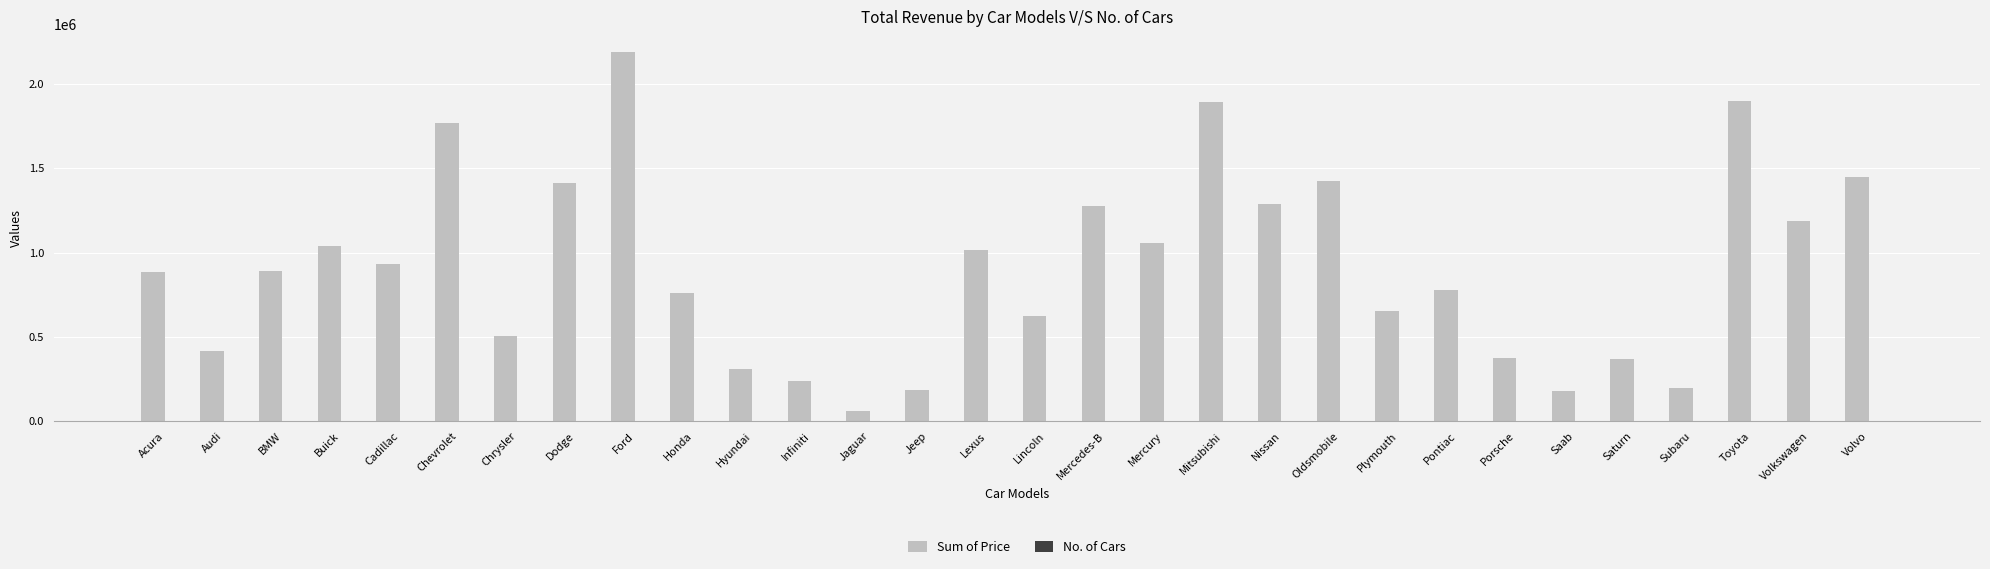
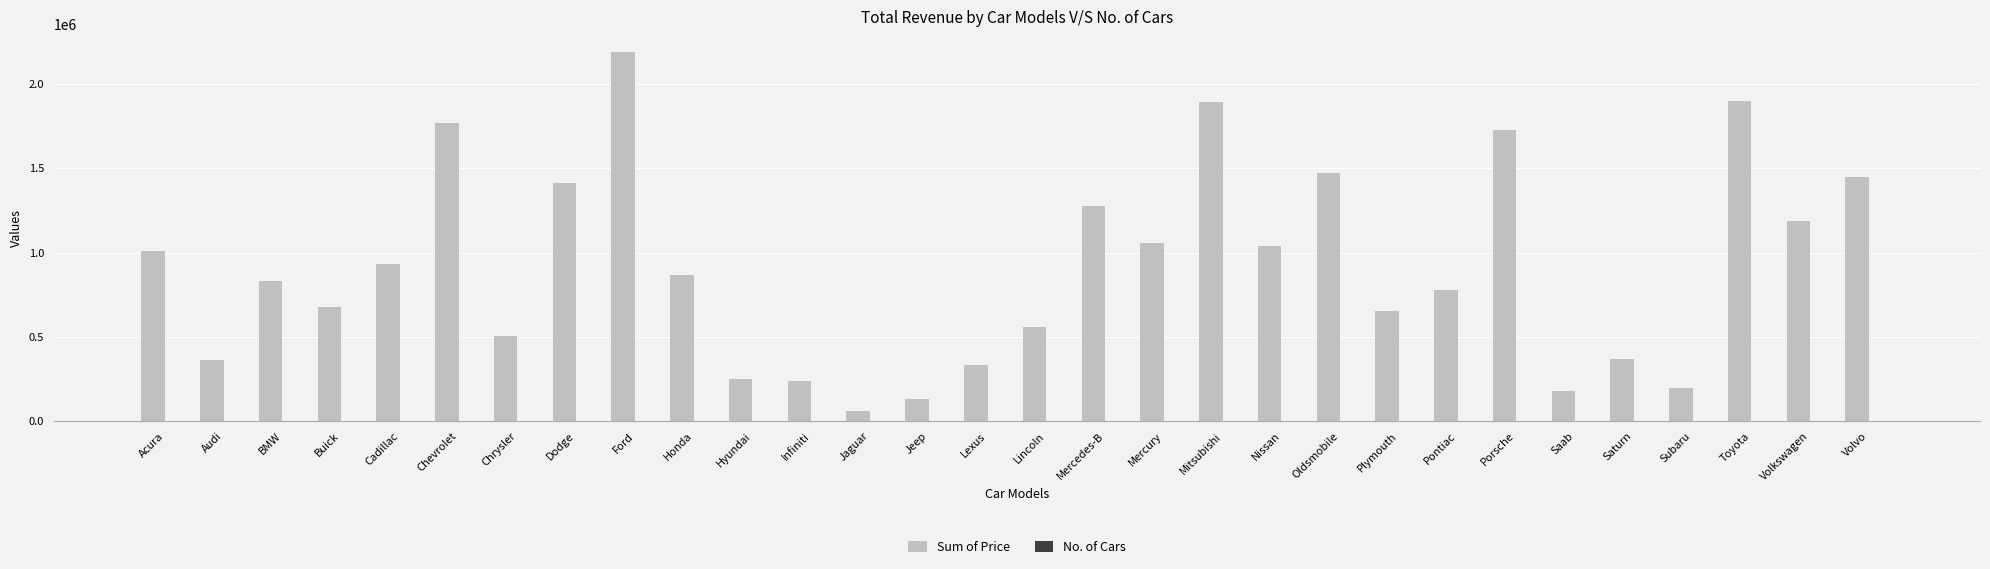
  {
    "Sum of Price": {
-     "Acura": 880000,
-     "Audi": 420000,
-     "BMW": 890000,
-     "Buick": 1040000,
+     "Acura": 1010000,
+     "Audi": 360000,
+     "BMW": 830000,
+     "Buick": 680000,
      "Cadillac": 930000,
      "Chevrolet": 1760000,
      "Chrysler": 510000,
      "Dodge": 1410000,
      "Ford": 2180000,
-     "Honda": 760000,
-     "Hyundai": 310000,
+     "Honda": 860000,
+     "Hyundai": 250000,
      "Infiniti": 240000,
      "Jaguar": 60000,
-     "Jeep": 190000,
-     "Lexus": 1010000,
-     "Lincoln": 620000,
+     "Jeep": 130000,
+     "Lexus": 330000,
+     "Lincoln": 560000,
      "Mercedes-B": 1270000,
      "Mercury": 1060000,
      "Mitsubishi": 1890000,
-     "Nissan": 1290000,
-     "Oldsmobile": 1420000,
+     "Nissan": 1040000,
+     "Oldsmobile": 1470000,
      "Plymouth": 650000,
      "Pontiac": 780000,
-     "Porsche": 370000,
+     "Porsche": 1720000,
      "Saab": 180000,
      "Saturn": 370000,
      "Subaru": 200000,
      "Toyota": 1900000,
      "Volkswagen": 1190000,
      "Volvo": 1450000
    }
  }
